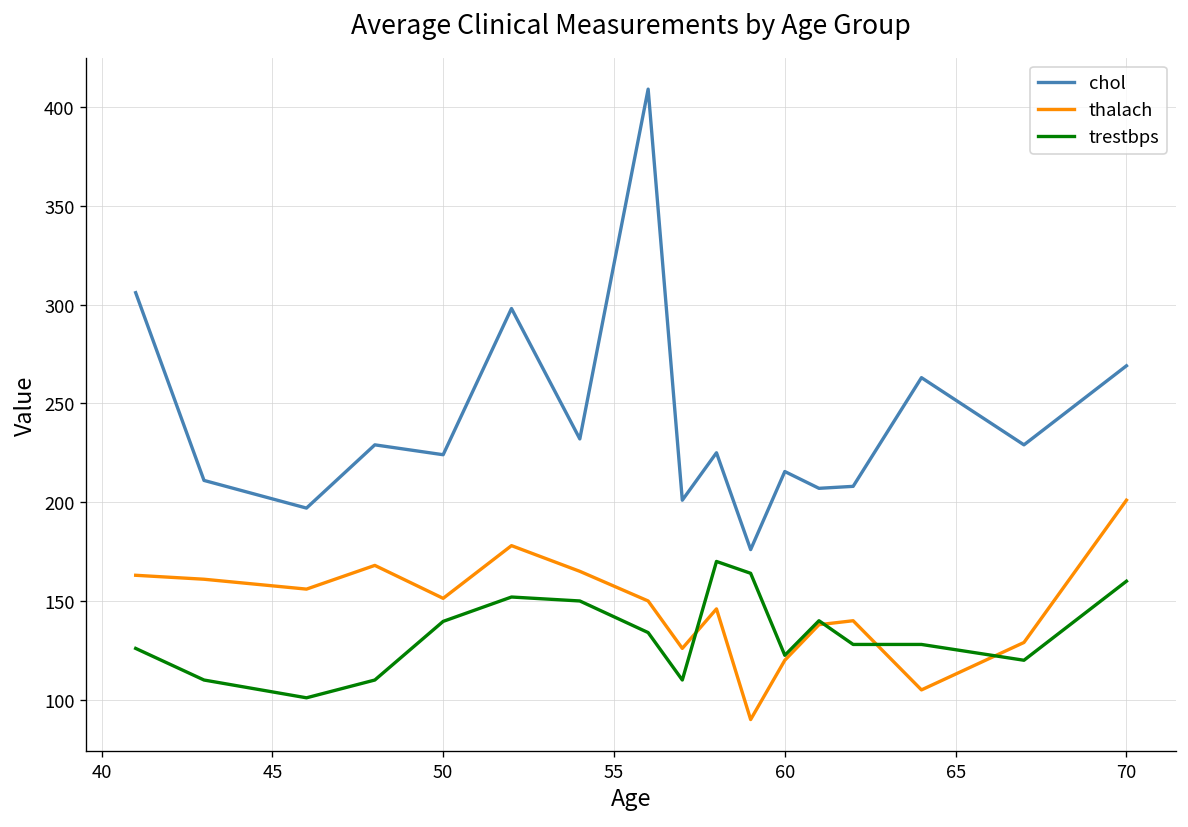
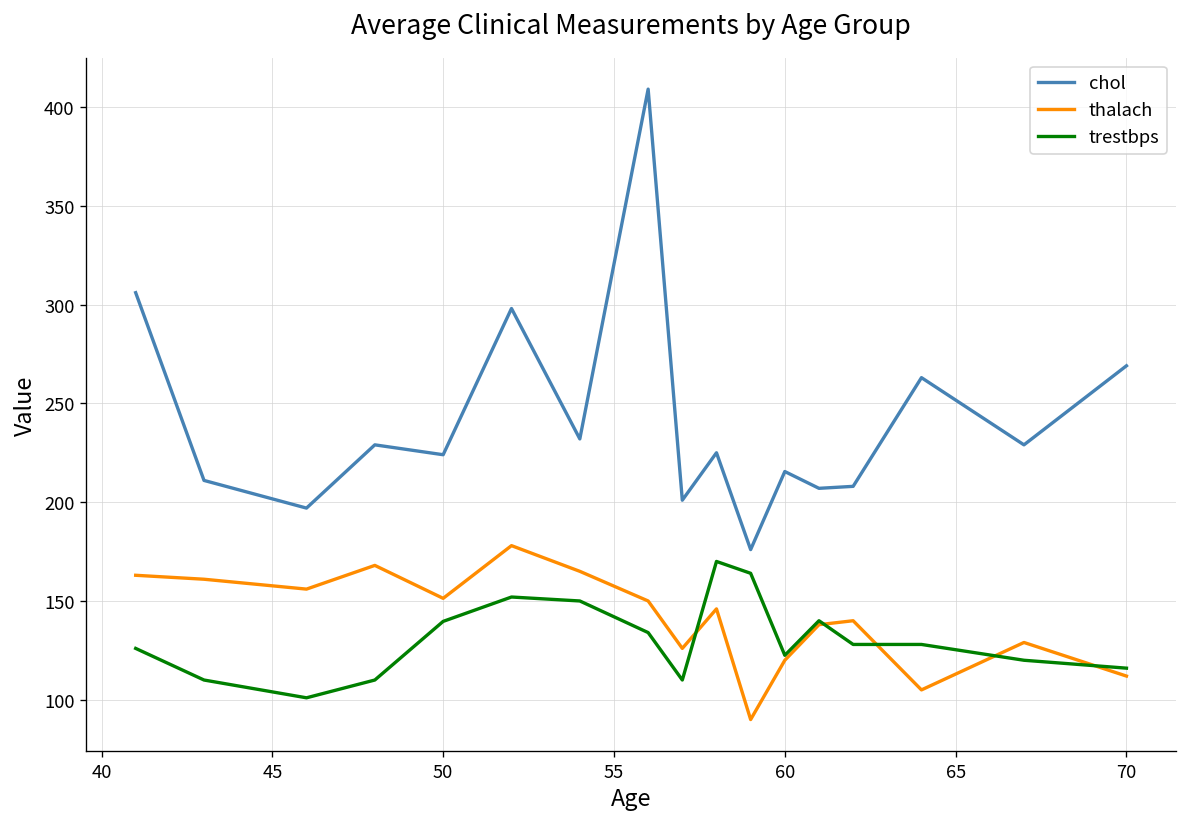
  {
    "chol": {
      "50": 224,
      "60": 216,
      "70": 269
    },
    "thalach": {
      "50": 151,
      "60": 120,
-     "70": 201
+     "70": 112
    },
    "trestbps": {
      "50": 140,
      "60": 123,
-     "70": 160
+     "70": 116
    }
  }
